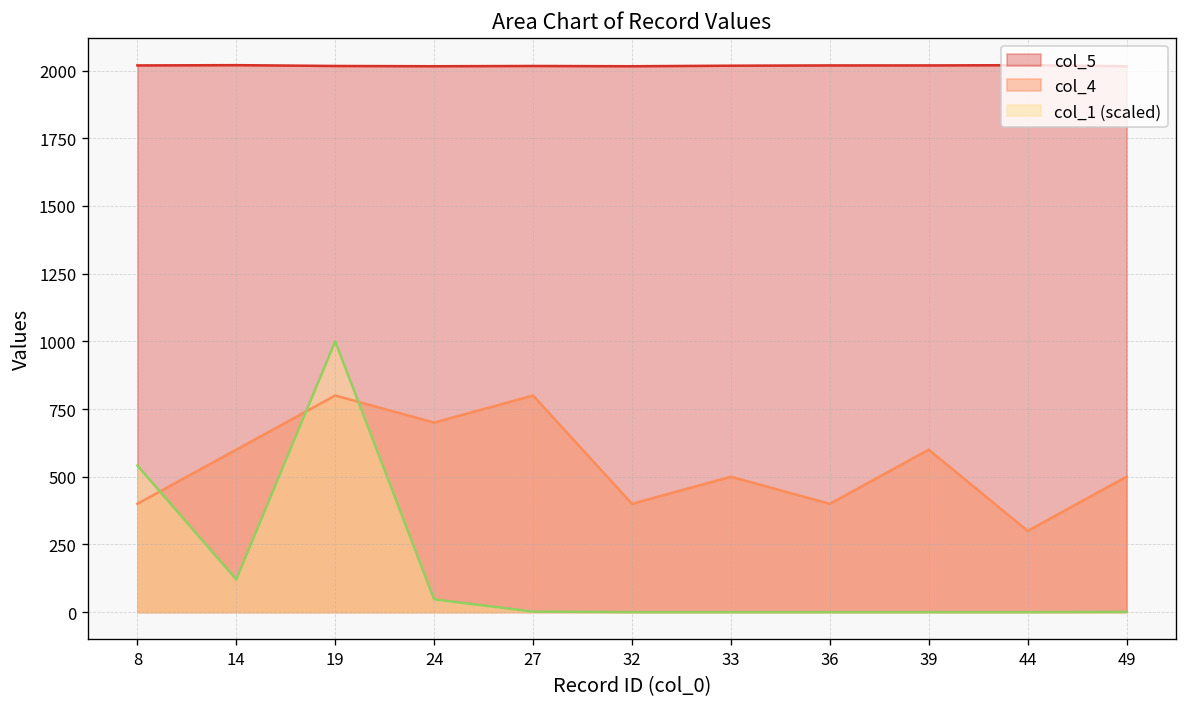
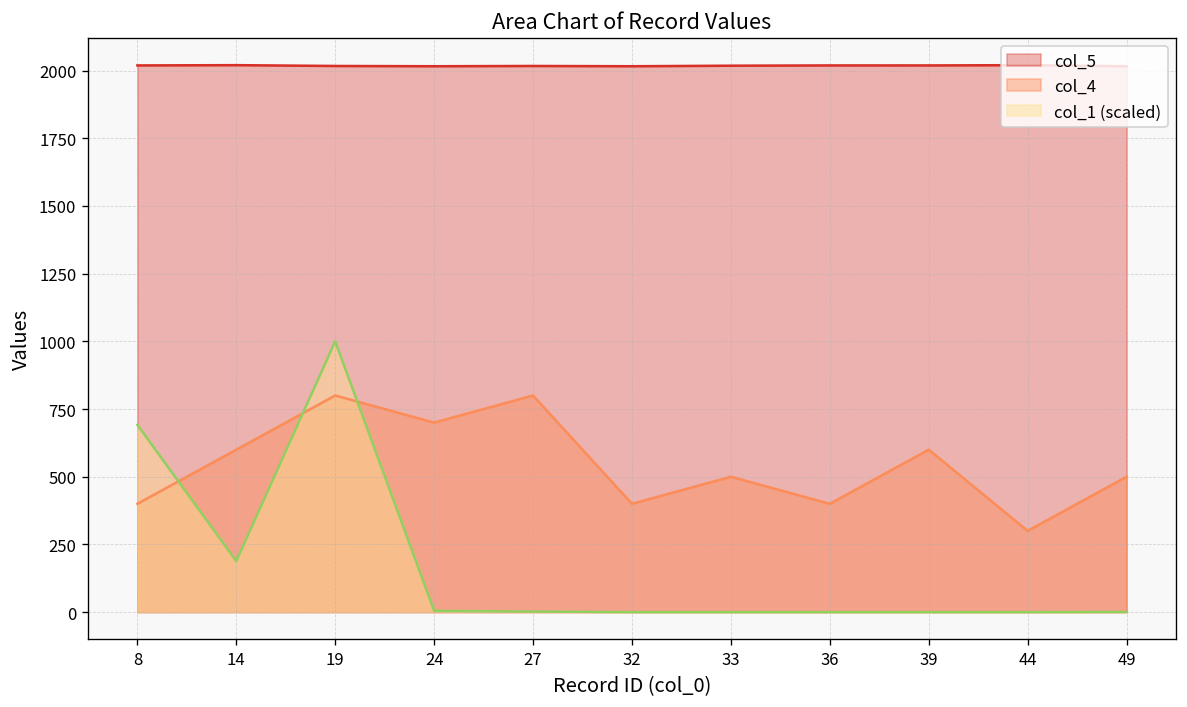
  {
    "col_1 (scaled)": {
-     "8": 540,
-     "14": 120,
+     "8": 690,
+     "14": 190,
      "19": 1000,
-     "24": 50,
+     "24": 0,
      "27": 0,
      "32": 0,
      "33": 0,
      "36": 0,
      "39": 0,
      "44": 0,
      "49": 0
    }
  }
